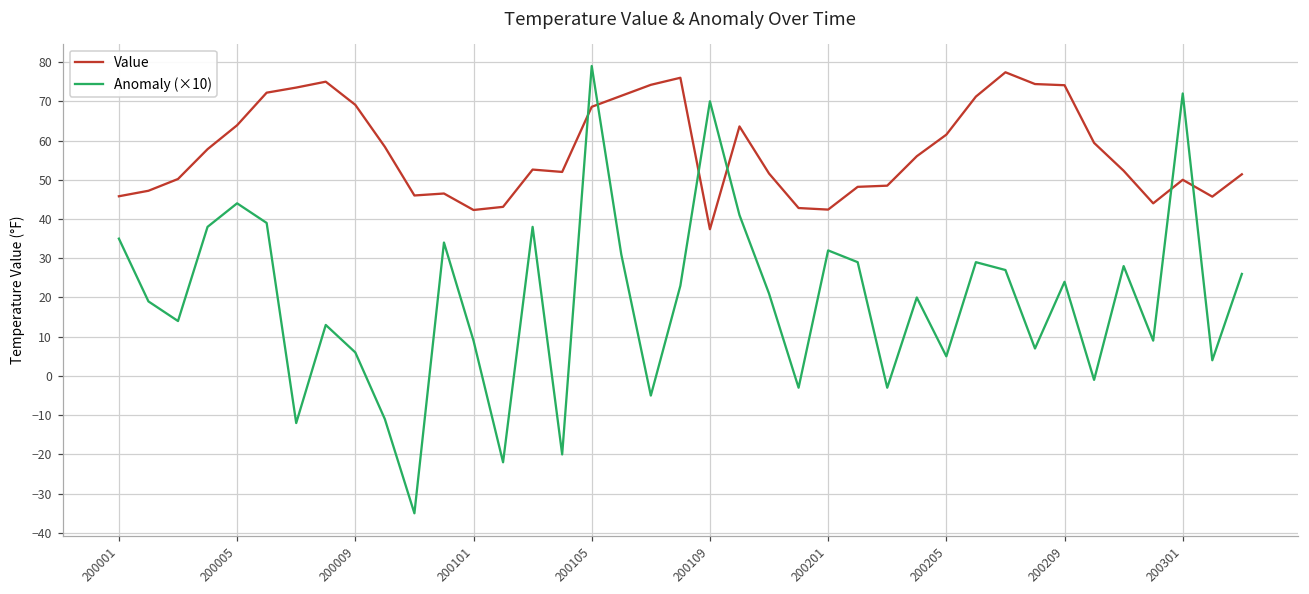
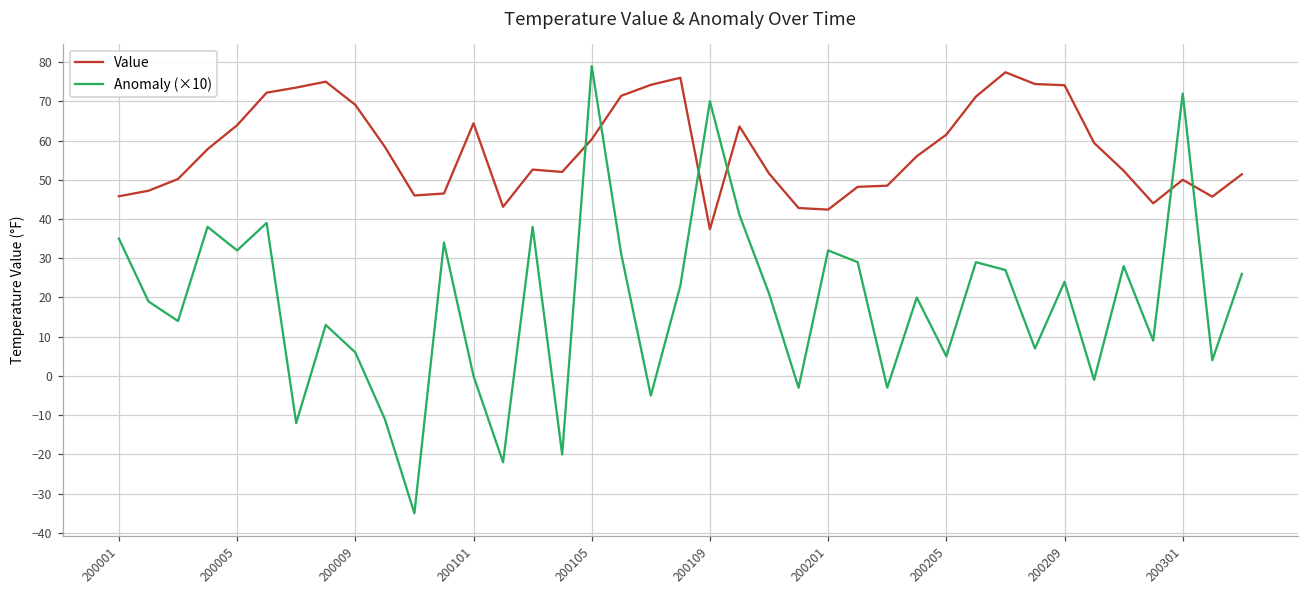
  {
    "Value": {
      "200001": 46,
      "200005": 64,
      "200009": 69,
-     "200101": 42,
-     "200105": 69,
+     "200101": 64,
+     "200105": 60,
      "200109": 37,
      "200201": 42,
      "200205": 62,
      "200209": 74,
      "200301": 50
    },
    "Anomaly (×10)": {
      "200001": 35,
-     "200005": 44,
+     "200005": 32,
      "200009": 6,
-     "200101": 9,
+     "200101": 0,
      "200105": 79,
      "200109": 70,
      "200201": 32,
      "200205": 5,
      "200209": 24,
      "200301": 72
    }
  }
